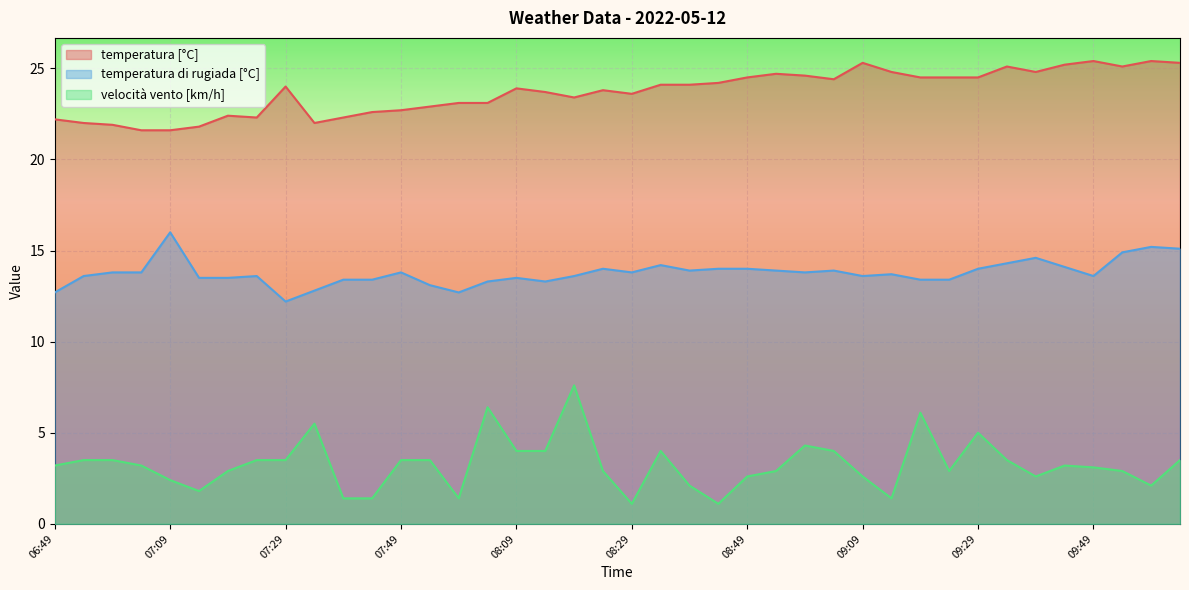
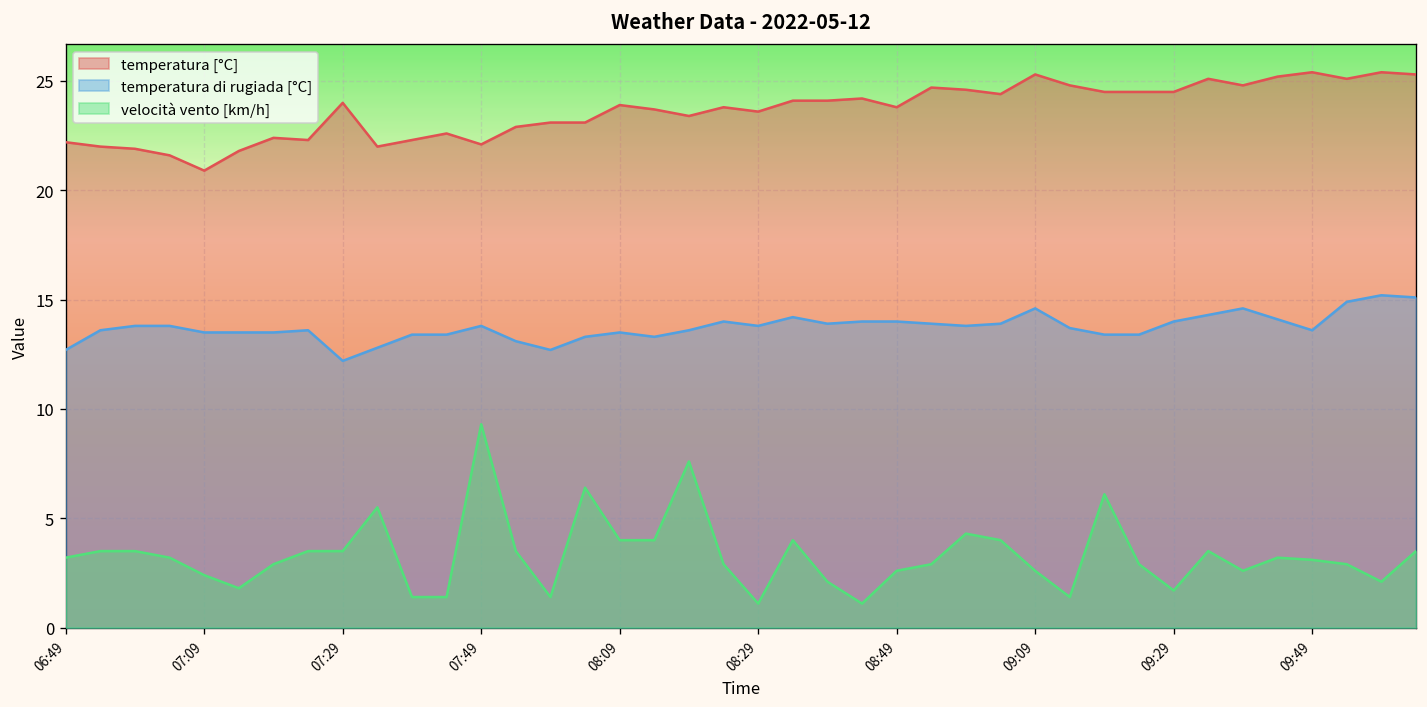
  {
    "temperatura [°C]": {
      "06:49": 22.2,
-     "07:09": 21.6,
+     "07:09": 20.9,
      "07:29": 24.0,
-     "07:49": 22.7,
+     "07:49": 22.1,
      "08:09": 23.9,
      "08:29": 23.6,
-     "08:49": 24.5,
+     "08:49": 23.8,
      "09:09": 25.3,
      "09:29": 24.5,
      "09:49": 25.4
    },
    "temperatura di rugiada [°C]": {
      "06:49": 12.7,
-     "07:09": 16.0,
+     "07:09": 13.5,
      "07:29": 12.2,
      "07:49": 13.8,
      "08:09": 13.5,
      "08:29": 13.8,
      "08:49": 14.0,
-     "09:09": 13.6,
+     "09:09": 14.6,
      "09:29": 14.0,
      "09:49": 13.6
    },
    "velocità vento [km/h]": {
      "06:49": 3.2,
      "07:09": 2.4,
      "07:29": 3.5,
-     "07:49": 3.5,
+     "07:49": 9.3,
      "08:09": 4.0,
      "08:29": 1.1,
      "08:49": 2.6,
      "09:09": 2.6,
-     "09:29": 5.0,
+     "09:29": 1.7,
      "09:49": 3.1
    }
  }
